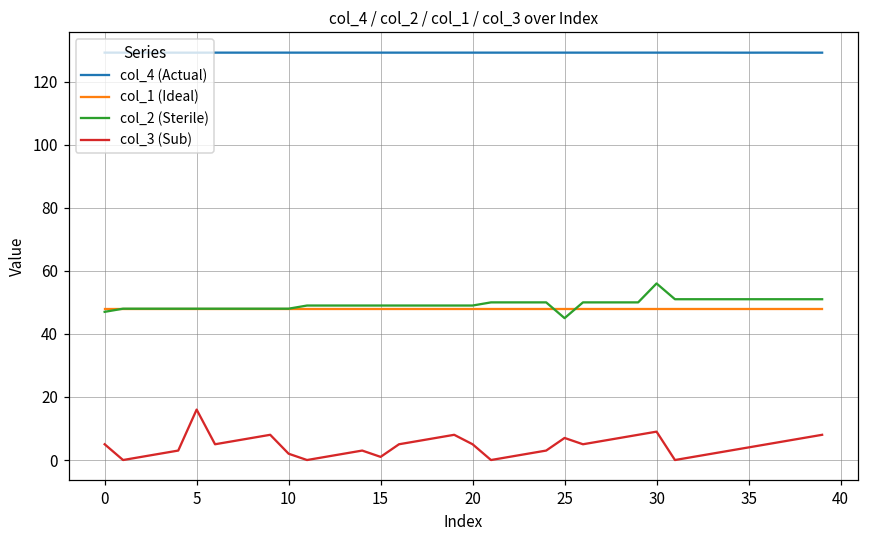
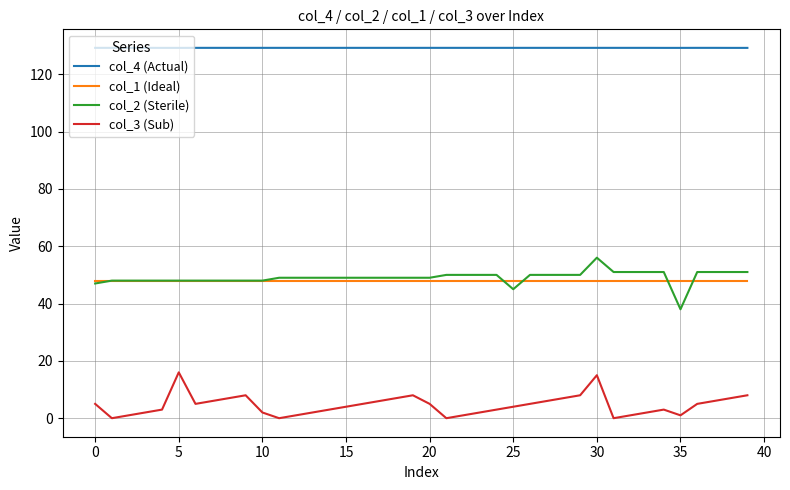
  {
    "col_4 (Actual)": {
      "10": 129,
      "15": 129,
      "20": 129,
      "25": 129,
      "30": 129,
      "35": 129
    },
    "col_1 (Ideal)": {
      "0": 48,
      "15": 48,
      "20": 48,
      "25": 48,
      "30": 48,
      "35": 48
    },
    "col_2 (Sterile)": {
      "0": 47,
      "15": 49,
      "20": 49,
      "25": 45,
      "30": 56,
-     "35": 51
+     "35": 38
    },
    "col_3 (Sub)": {
      "0": 5,
      "5": 16,
      "10": 2,
-     "15": 1,
+     "15": 4,
      "20": 5,
-     "25": 7,
-     "30": 9,
-     "35": 4
+     "25": 4,
+     "30": 15,
+     "35": 1
    }
  }
